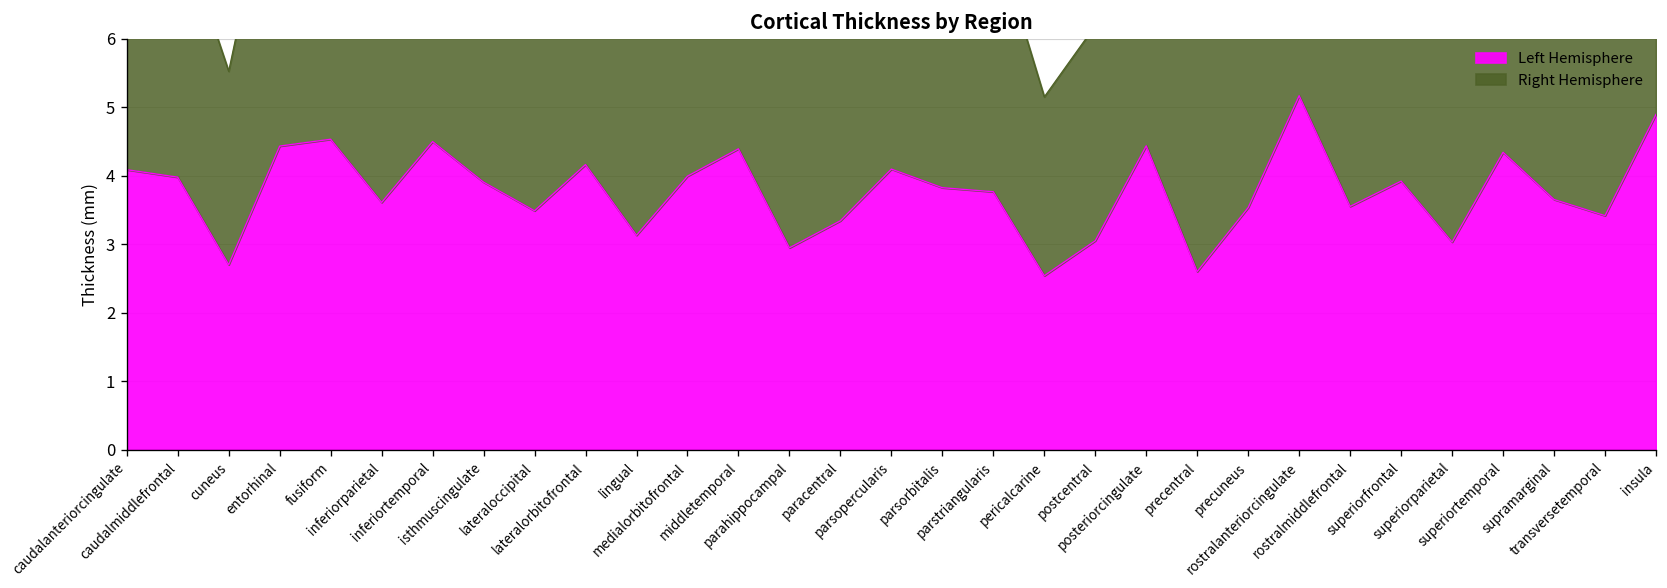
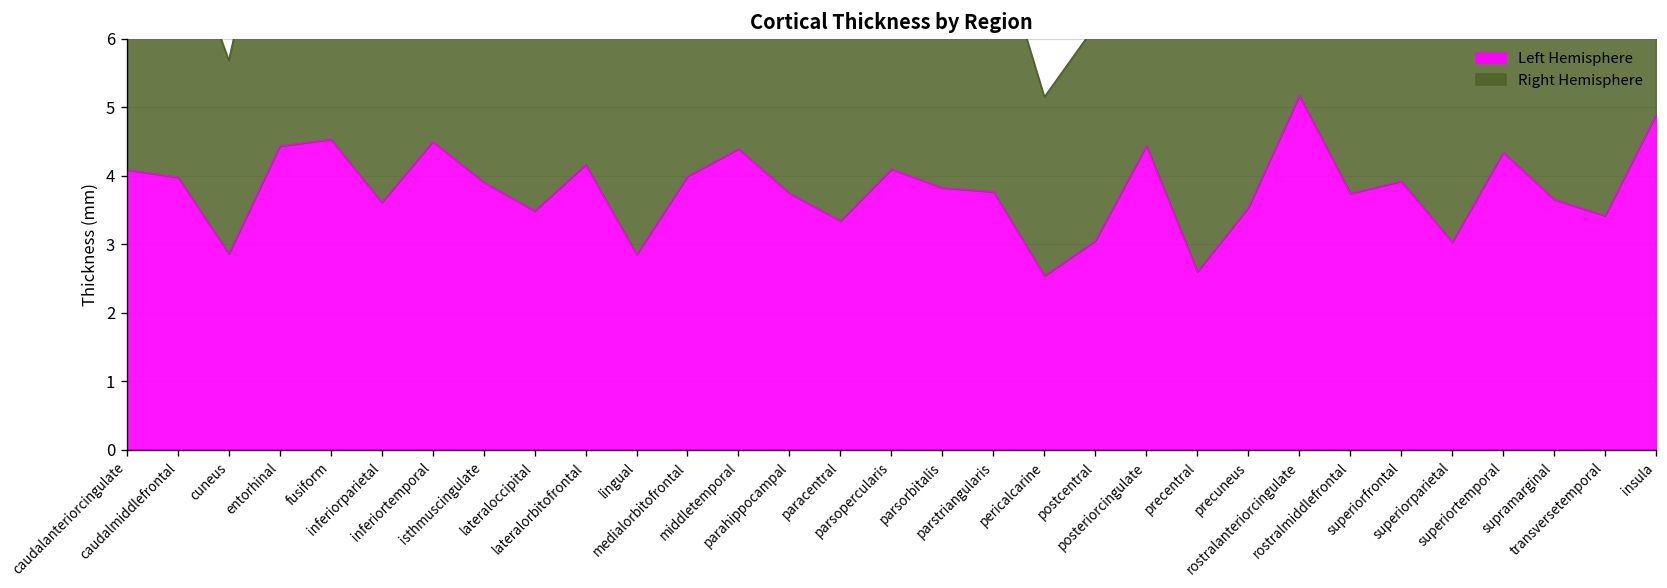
  {
    "Left Hemisphere": {
      "caudalanteriorcingulate": 4.1,
      "caudalmiddlefrontal": 4.0,
-     "cuneus": 2.7,
+     "cuneus": 2.9,
      "entorhinal": 4.4,
      "fusiform": 4.5,
      "inferiorparietal": 3.6,
      "inferiortemporal": 4.5,
      "isthmuscingulate": 3.9,
      "lateraloccipital": 3.5,
      "lateralorbitofrontal": 4.2,
-     "lingual": 3.1,
+     "lingual": 2.9,
      "medialorbitofrontal": 4.0,
      "middletemporal": 4.4,
-     "parahippocampal": 2.9,
+     "parahippocampal": 3.7,
      "paracentral": 3.3,
      "parsopercularis": 4.1,
      "parsorbitalis": 3.8,
      "parstriangularis": 3.8,
      "pericalcarine": 2.5,
      "postcentral": 3.1,
      "posteriorcingulate": 4.4,
      "precentral": 2.6,
      "precuneus": 3.5,
      "rostralanteriorcingulate": 5.2,
-     "rostralmiddlefrontal": 3.6,
+     "rostralmiddlefrontal": 3.7,
      "superiorfrontal": 3.9,
      "superiorparietal": 3.0,
      "superiortemporal": 4.3,
      "supramarginal": 3.7,
      "transversetemporal": 3.4,
      "insula": 4.9
    },
    "Right Hemisphere": {
      "cuneus": 2.8,
      "pericalcarine": 2.6
    }
  }
